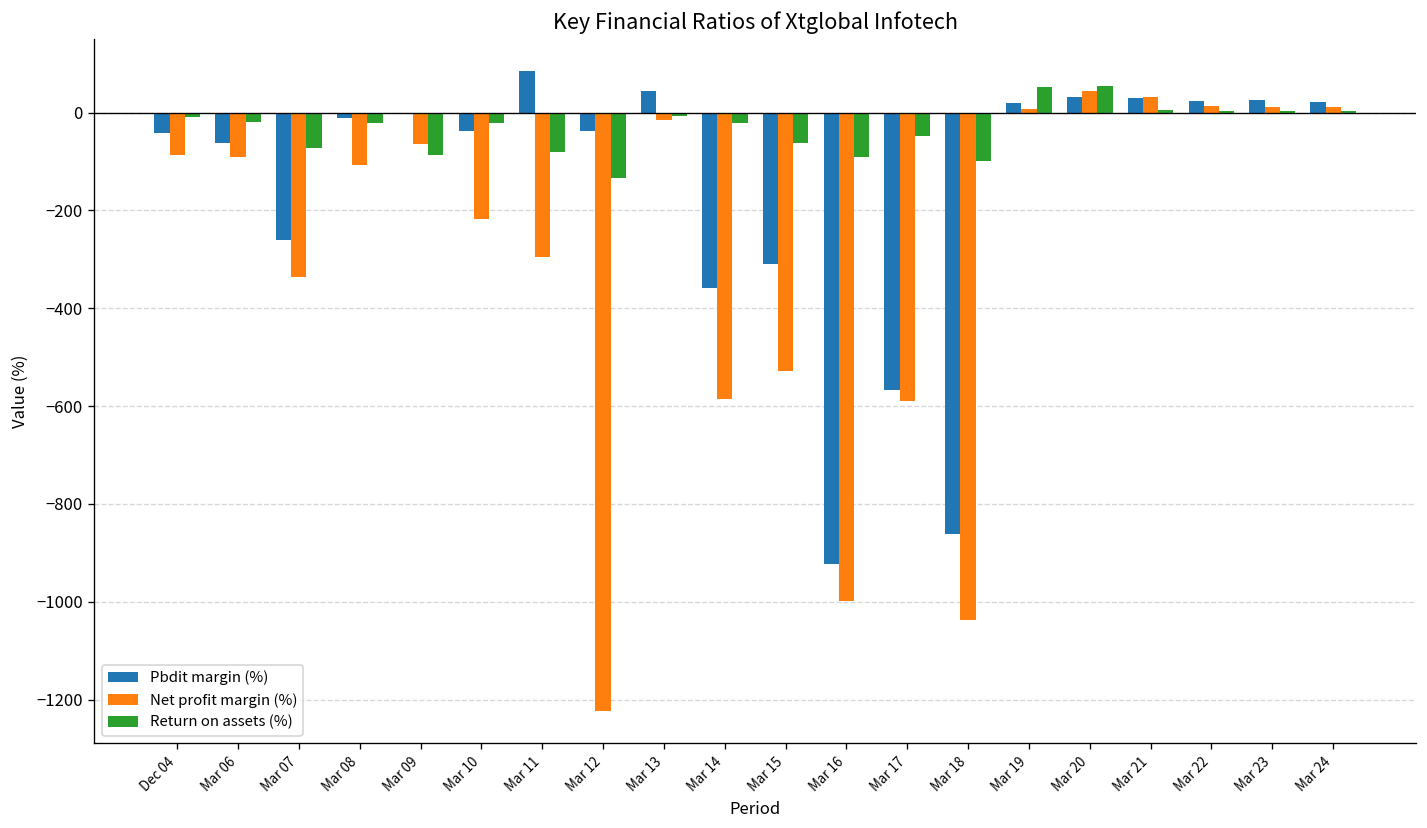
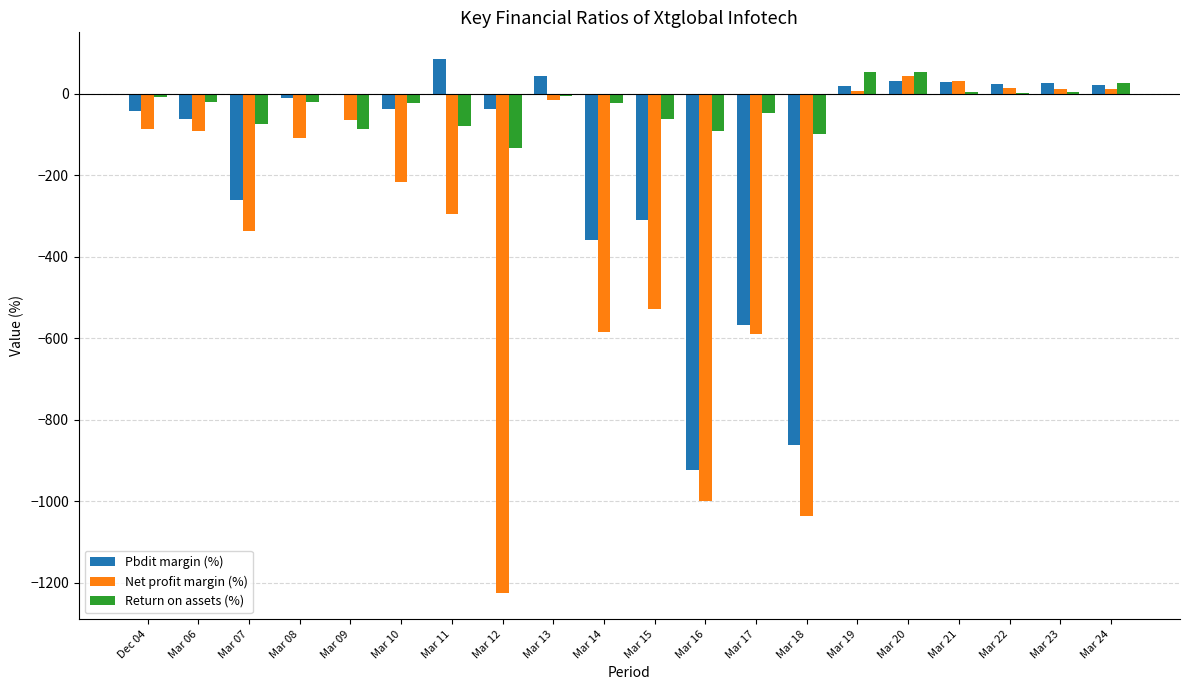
  {
    "Pbdit margin (%)": {
      "Dec 04": -40,
      "Mar 06": -60,
      "Mar 07": -260,
      "Mar 08": -10,
      "Mar 10": -40,
      "Mar 11": 90,
      "Mar 12": -40,
      "Mar 13": 40,
      "Mar 14": -360,
      "Mar 15": -310,
      "Mar 16": -920,
      "Mar 17": -570,
      "Mar 18": -860,
      "Mar 19": 20,
      "Mar 20": 30,
      "Mar 21": 30,
      "Mar 22": 20,
      "Mar 23": 30,
      "Mar 24": 20
    },
    "Net profit margin (%)": {
      "Dec 04": -90,
      "Mar 06": -90,
      "Mar 07": -340,
      "Mar 08": -110,
      "Mar 09": -60,
      "Mar 10": -220,
      "Mar 11": -300,
      "Mar 12": -1220,
      "Mar 13": -20,
      "Mar 14": -580,
      "Mar 15": -530,
      "Mar 16": -1000,
      "Mar 17": -590,
      "Mar 18": -1040,
      "Mar 19": 10,
      "Mar 20": 40,
      "Mar 21": 30,
      "Mar 22": 10,
      "Mar 23": 10,
      "Mar 24": 10
    },
    "Return on assets (%)": {
      "Dec 04": -10,
      "Mar 06": -20,
      "Mar 07": -70,
      "Mar 08": -20,
      "Mar 09": -90,
      "Mar 10": -20,
      "Mar 11": -80,
      "Mar 12": -130,
      "Mar 13": -10,
      "Mar 14": -20,
      "Mar 15": -60,
      "Mar 16": -90,
      "Mar 17": -50,
      "Mar 18": -100,
      "Mar 19": 50,
      "Mar 20": 50,
-     "Mar 24": 0
+     "Mar 24": 30
    }
  }
